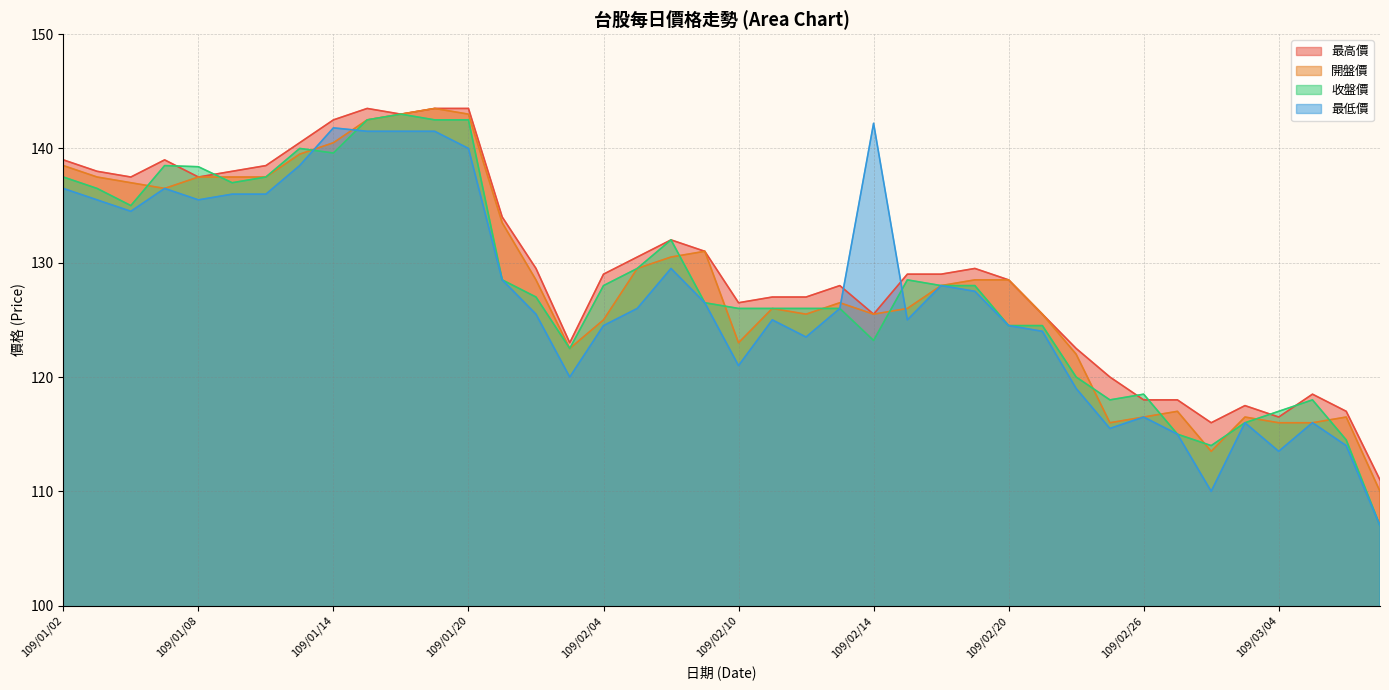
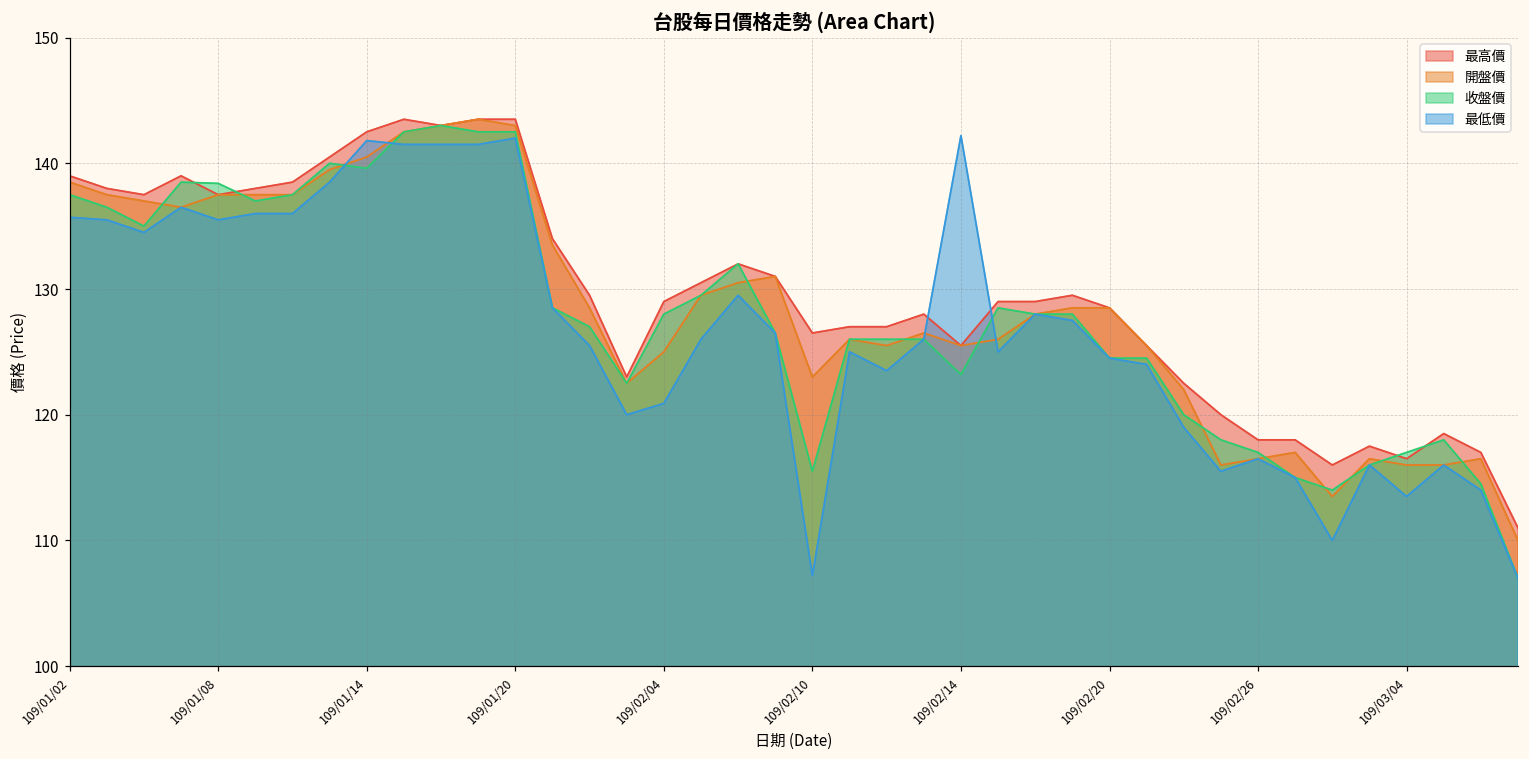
  {
    "收盤價": {
      "109/01/02": 137.5,
      "109/01/08": 138.4,
      "109/01/14": 139.6,
      "109/01/20": 142.5,
      "109/02/04": 128.0,
-     "109/02/10": 126.0,
+     "109/02/10": 115.5,
      "109/02/14": 123.2,
-     "109/02/26": 118.5,
+     "109/02/26": 117.0,
      "109/03/04": 117.0
    },
    "最低價": {
-     "109/01/02": 136.5,
+     "109/01/02": 135.7,
      "109/01/08": 135.5,
      "109/01/14": 141.8,
-     "109/01/20": 140,
-     "109/02/04": 124.5,
-     "109/02/10": 121.0,
+     "109/01/20": 142,
+     "109/02/04": 120.9,
+     "109/02/10": 107.2,
      "109/02/14": 142.2,
      "109/03/04": 113.5
    }
  }
